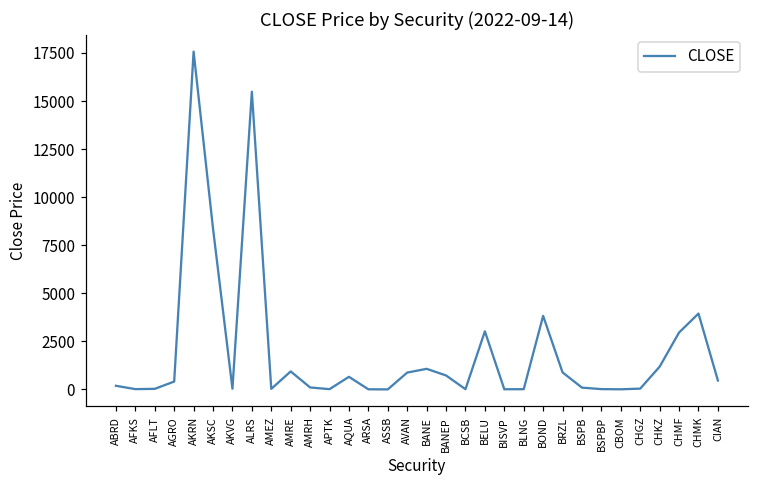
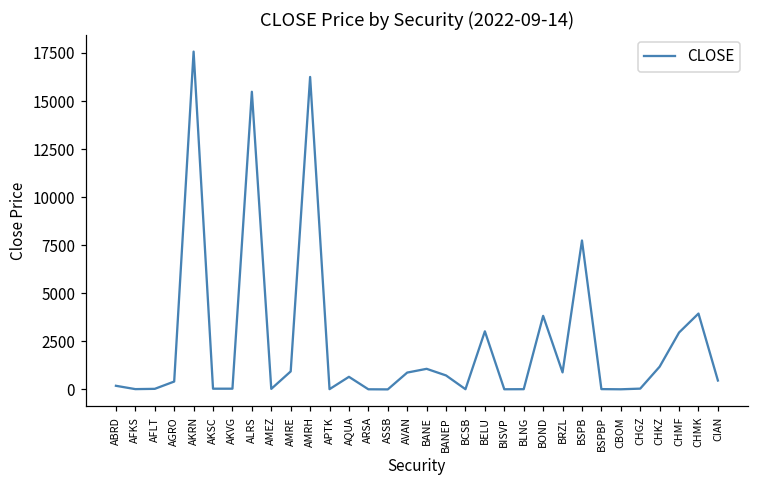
  {
    "ABRD": 200,
    "AFKS": 0,
    "AFLT": 0,
    "AGRO": 400,
    "AKRN": 17600,
-   "AKSC": 8400,
+   "AKSC": 0,
    "AKVG": 0,
    "ALRS": 15500,
    "AMEZ": 0,
    "AMRE": 900,
-   "AMRH": 100,
+   "AMRH": 16300,
    "APTK": 0,
    "AQUA": 700,
    "ARSA": 0,
    "ASSB": 0,
    "AVAN": 900,
    "BANE": 1100,
    "BANEP": 700,
    "BCSB": 0,
    "BELU": 3000,
    "BISVP": 0,
    "BLNG": 0,
    "BOND": 3800,
    "BRZL": 900,
-   "BSPB": 100,
+   "BSPB": 7700,
    "BSPBP": 0,
    "CBOM": 0,
    "CHGZ": 0,
    "CHKZ": 1200,
    "CHMF": 3000,
    "CHMK": 3900,
    "CIAN": 500
  }
